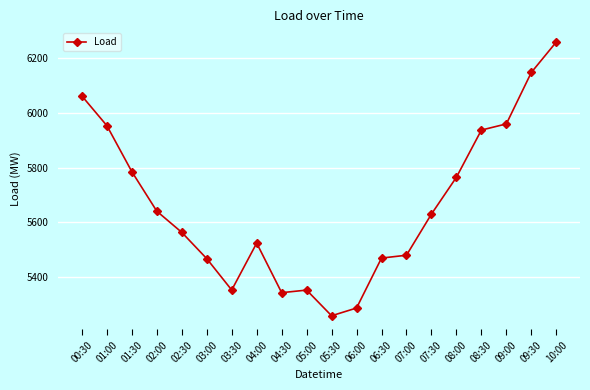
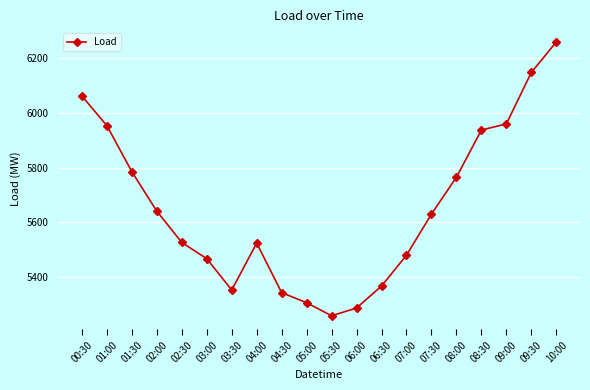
  {
    "00:30": 6060,
    "01:00": 5950,
    "01:30": 5780,
    "02:00": 5640,
-   "02:30": 5560,
+   "02:30": 5530,
    "03:00": 5470,
    "03:30": 5350,
    "04:00": 5520,
    "04:30": 5340,
-   "05:00": 5350,
+   "05:00": 5300,
    "05:30": 5260,
    "06:00": 5290,
-   "06:30": 5470,
+   "06:30": 5370,
    "07:00": 5480,
    "07:30": 5630,
    "08:00": 5760,
    "08:30": 5940,
    "09:00": 5960,
    "09:30": 6150,
    "10:00": 6260
  }
